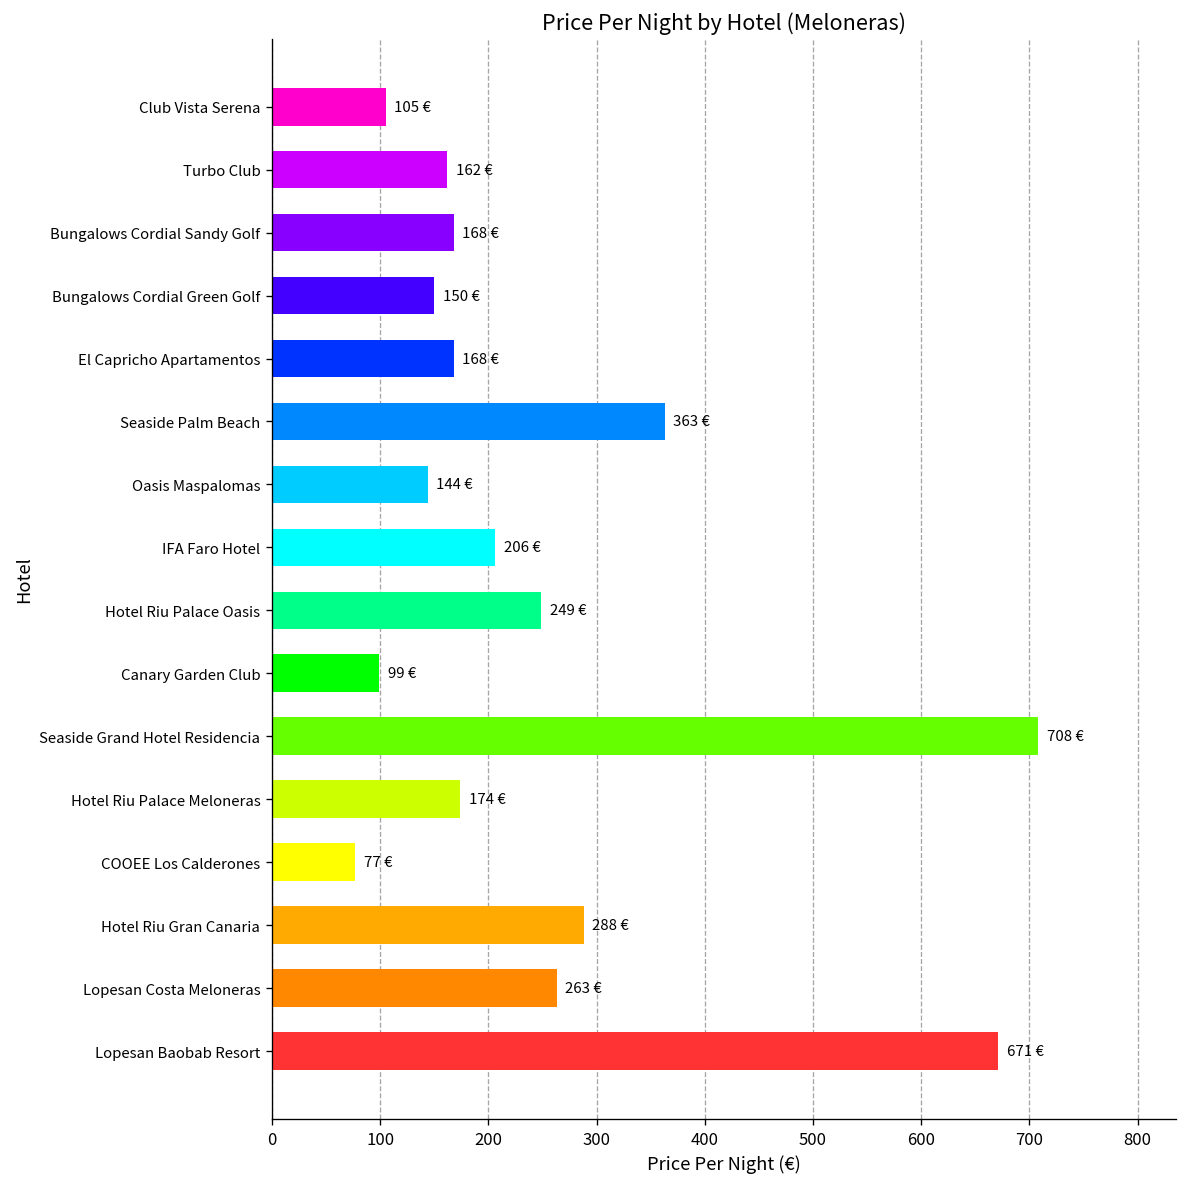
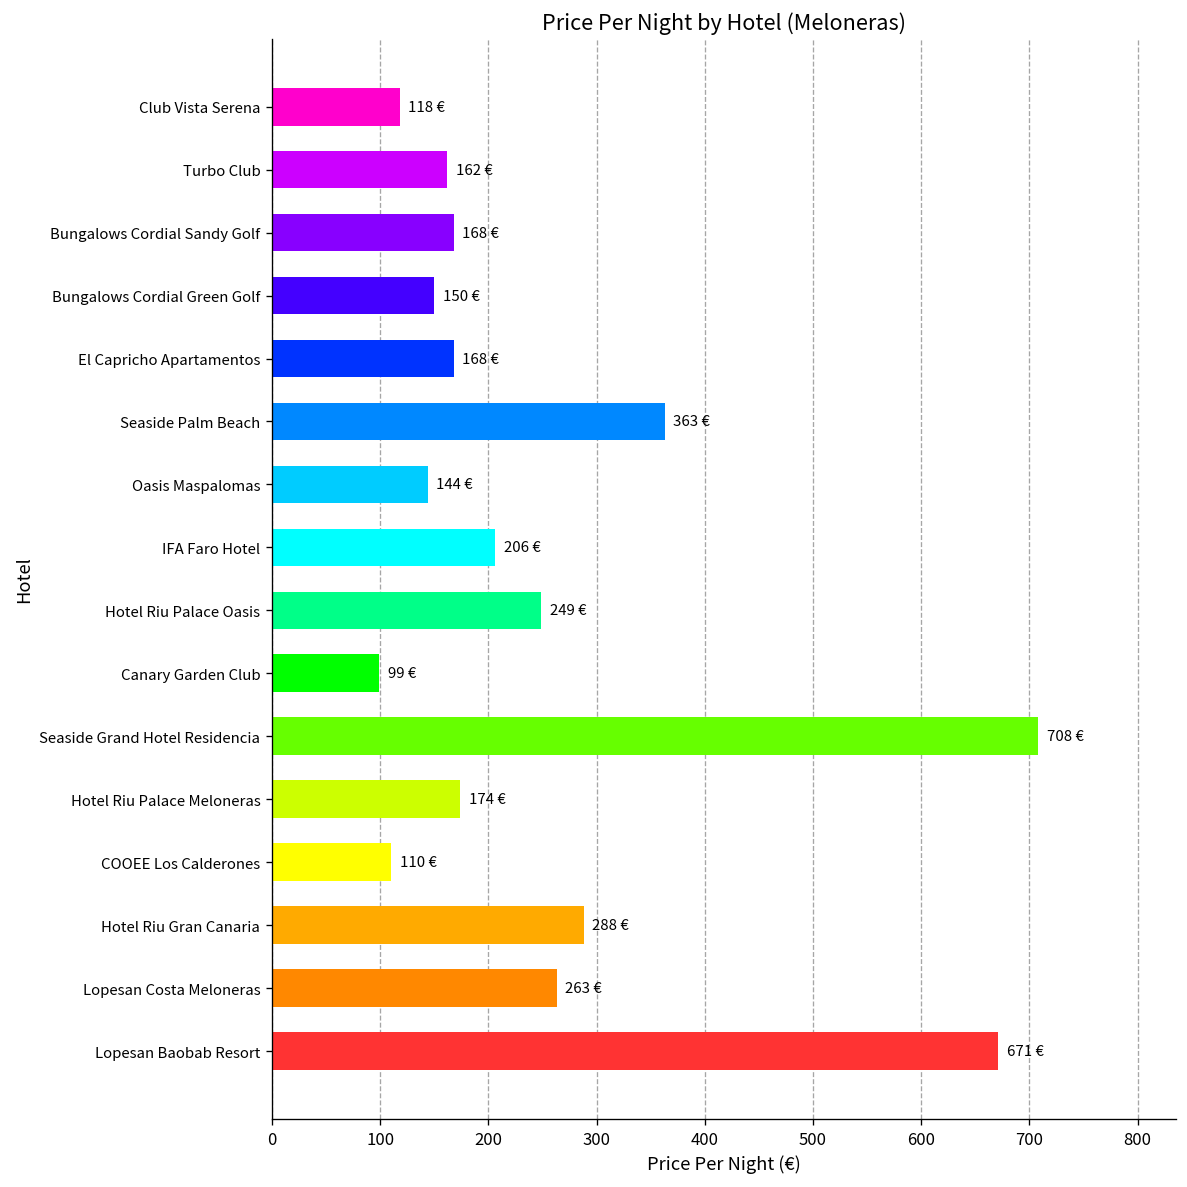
  {
-   "Club Vista Serena": 105,
+   "Club Vista Serena": 118,
    "Turbo Club": 162,
    "Bungalows Cordial Sandy Golf": 168,
    "Bungalows Cordial Green Golf": 150,
    "El Capricho Apartamentos": 168,
    "Seaside Palm Beach": 363,
    "Oasis Maspalomas": 144,
    "IFA Faro Hotel": 206,
    "Hotel Riu Palace Oasis": 249,
    "Canary Garden Club": 99,
    "Seaside Grand Hotel Residencia": 708,
    "Hotel Riu Palace Meloneras": 174,
-   "COOEE Los Calderones": 77,
+   "COOEE Los Calderones": 110,
    "Hotel Riu Gran Canaria": 288,
    "Lopesan Costa Meloneras": 263,
    "Lopesan Baobab Resort": 671
  }
